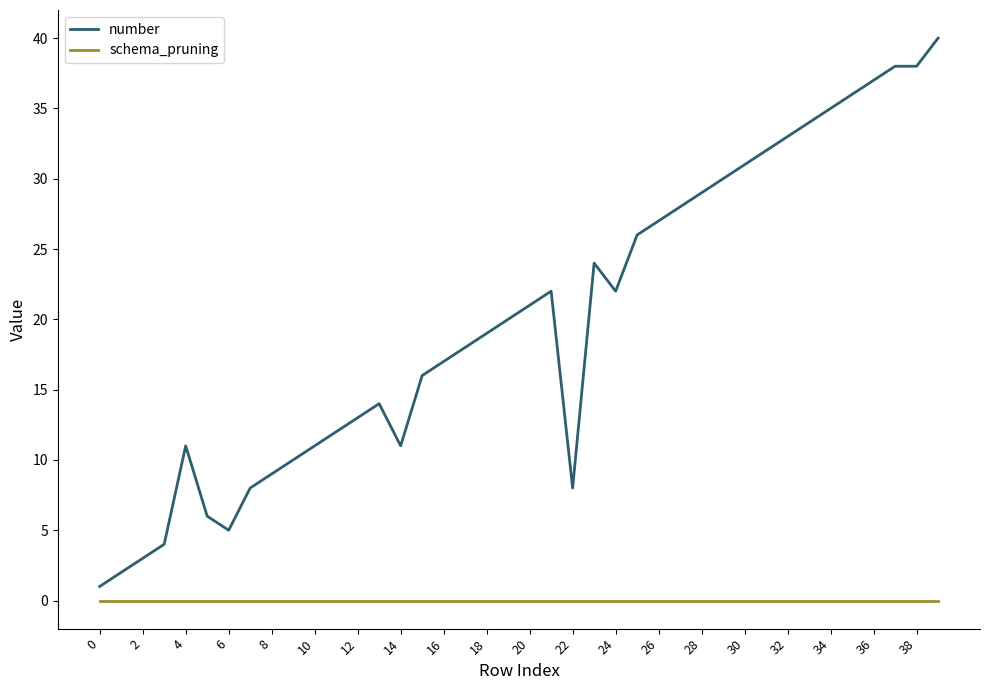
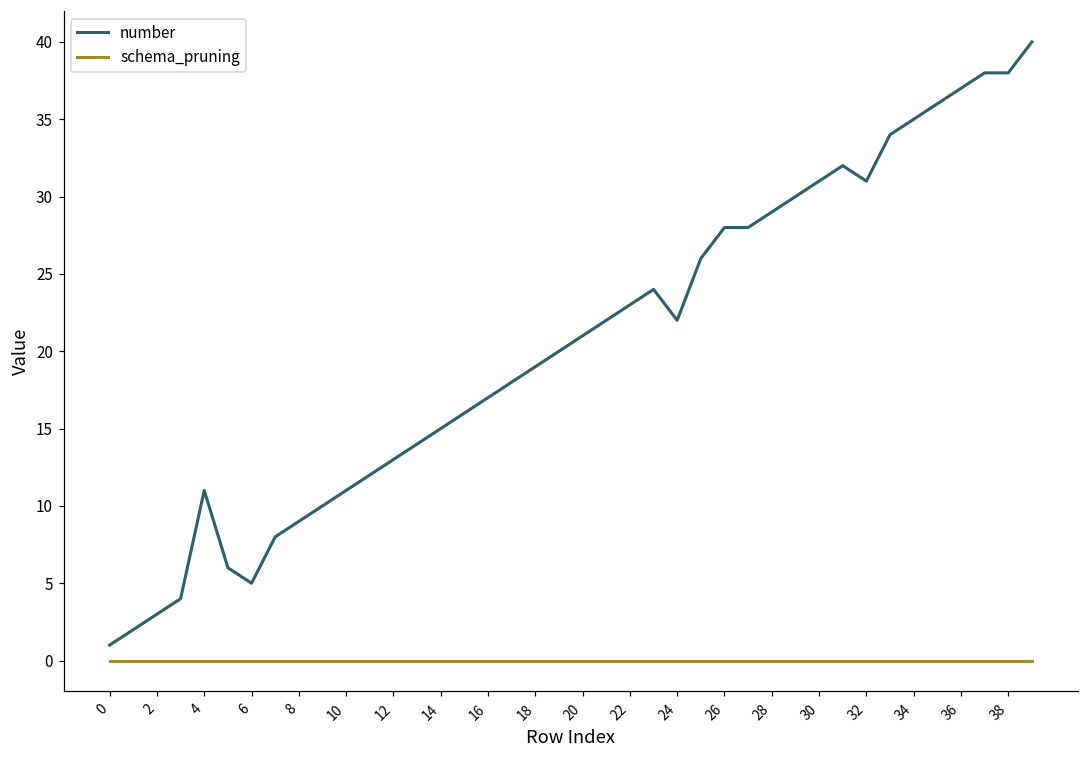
  {
    "number": {
      "0": 1,
      "2": 3,
      "4": 11,
      "6": 5,
      "8": 9,
      "10": 11,
      "12": 13,
-     "14": 11,
+     "14": 15,
      "16": 17,
      "18": 19,
      "20": 21,
-     "22": 8,
+     "22": 23,
      "24": 22,
-     "26": 27,
+     "26": 28,
      "28": 29,
      "30": 31,
-     "32": 33,
+     "32": 31,
      "34": 35,
      "36": 37,
      "38": 38
    },
    "schema_pruning": {
      "0": 0,
      "2": 0,
      "4": 0,
      "6": 0,
      "8": 0,
      "10": 0,
      "12": 0,
      "14": 0,
      "16": 0,
      "18": 0,
      "20": 0,
      "22": 0,
      "24": 0,
      "26": 0,
      "28": 0,
      "30": 0,
      "32": 0,
      "34": 0,
      "36": 0,
      "38": 0
    }
  }
